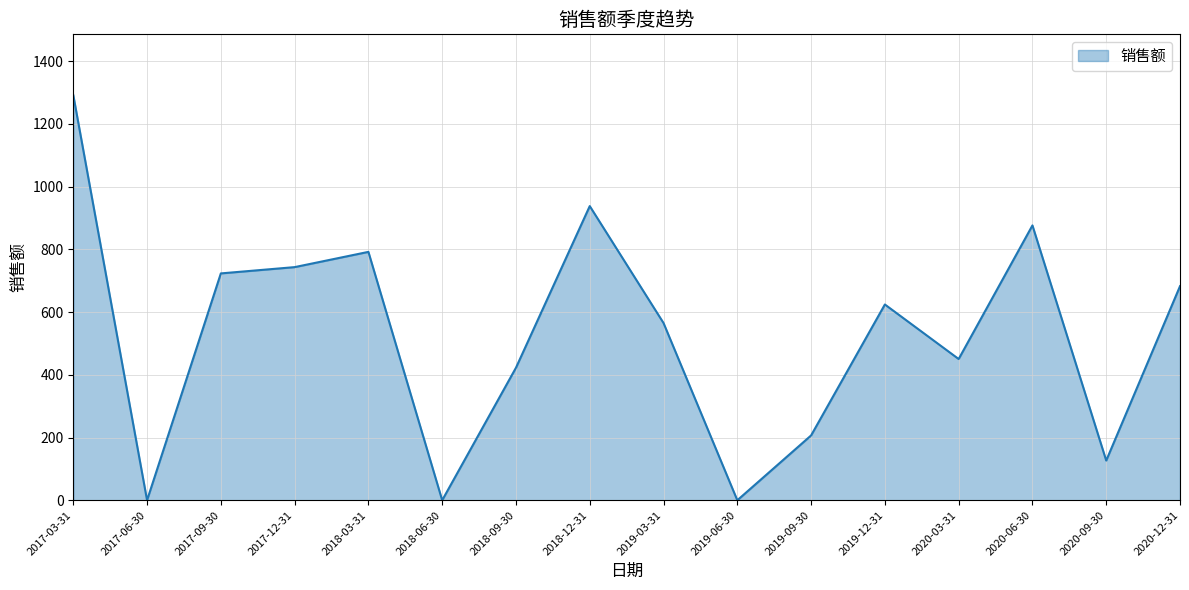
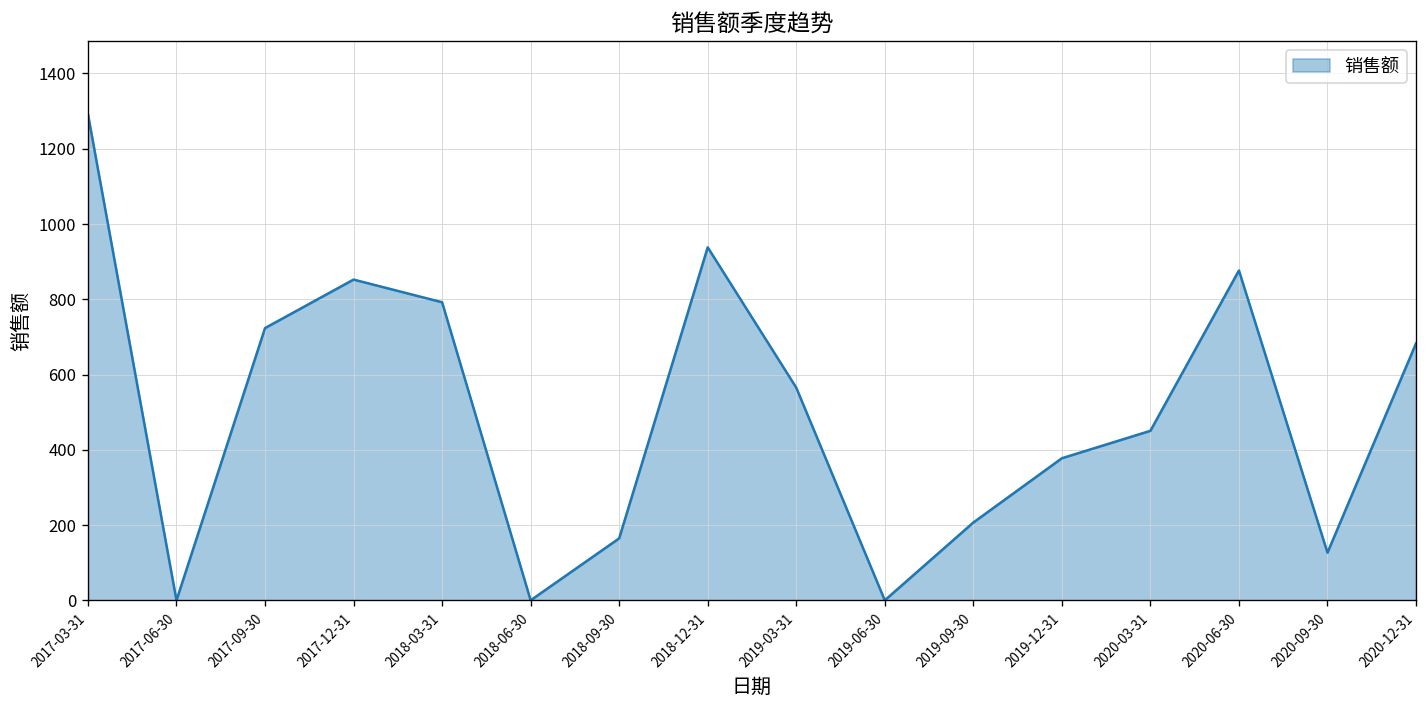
  {
    "2017-03-31": 1290,
    "2017-06-30": 0,
    "2017-09-30": 720,
-   "2017-12-31": 740,
+   "2017-12-31": 850,
    "2018-03-31": 790,
    "2018-06-30": 0,
-   "2018-09-30": 420,
+   "2018-09-30": 160,
    "2018-12-31": 940,
    "2019-03-31": 570,
    "2019-06-30": 0,
    "2019-09-30": 210,
-   "2019-12-31": 620,
+   "2019-12-31": 380,
    "2020-03-31": 450,
    "2020-06-30": 880,
    "2020-09-30": 130,
    "2020-12-31": 680
  }
